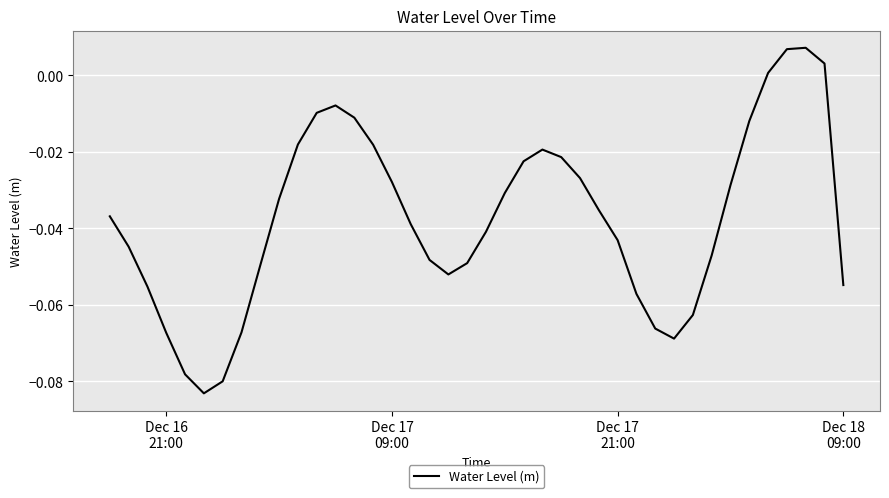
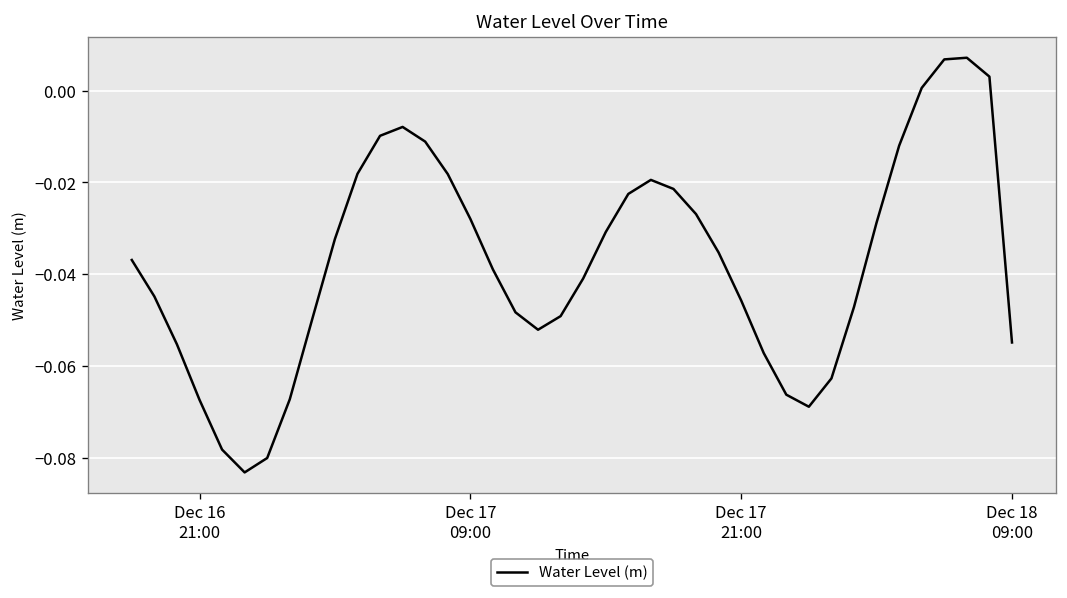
  {
    "Dec 16 21:00": -0.067,
    "Dec 17 09:00": -0.028,
-   "Dec 17 21:00": -0.043,
+   "Dec 17 21:00": -0.046,
    "Dec 18 09:00": -0.055
  }
